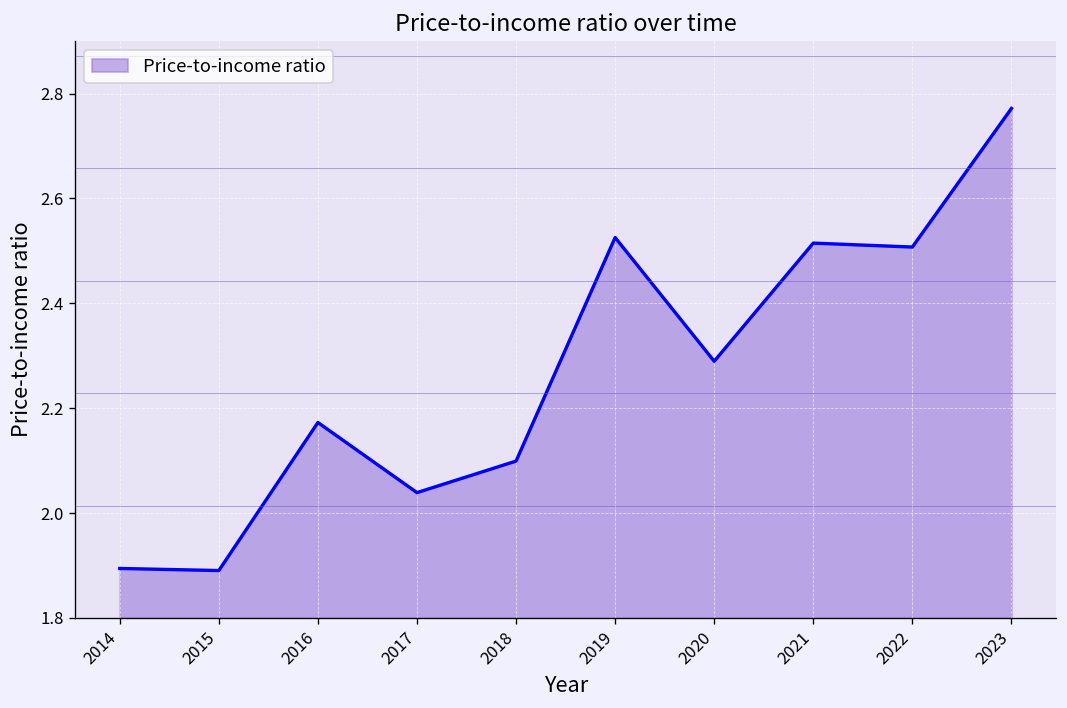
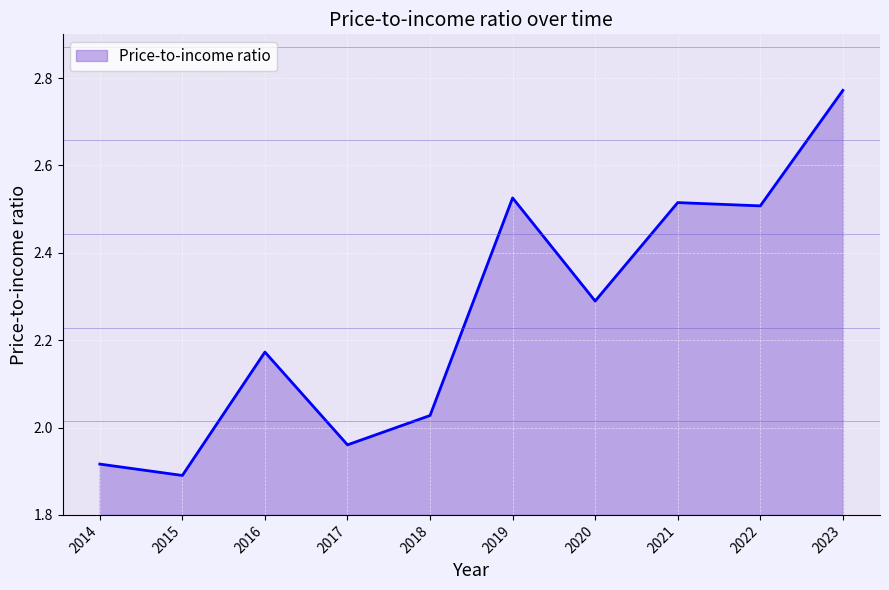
  {
-   "2014": 1.89,
+   "2014": 1.92,
    "2015": 1.89,
    "2016": 2.17,
-   "2017": 2.04,
-   "2018": 2.10,
+   "2017": 1.96,
+   "2018": 2.03,
    "2019": 2.53,
    "2020": 2.29,
    "2021": 2.51,
    "2022": 2.51,
    "2023": 2.77
  }
